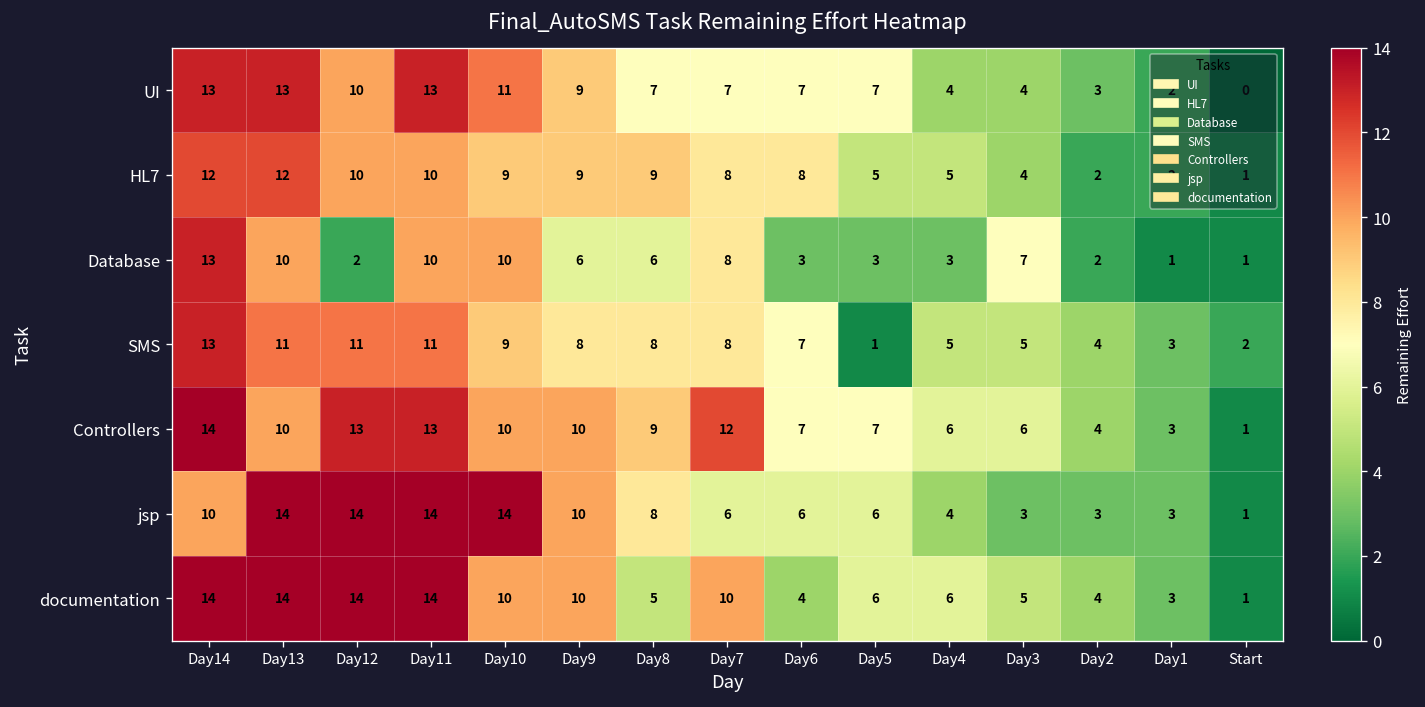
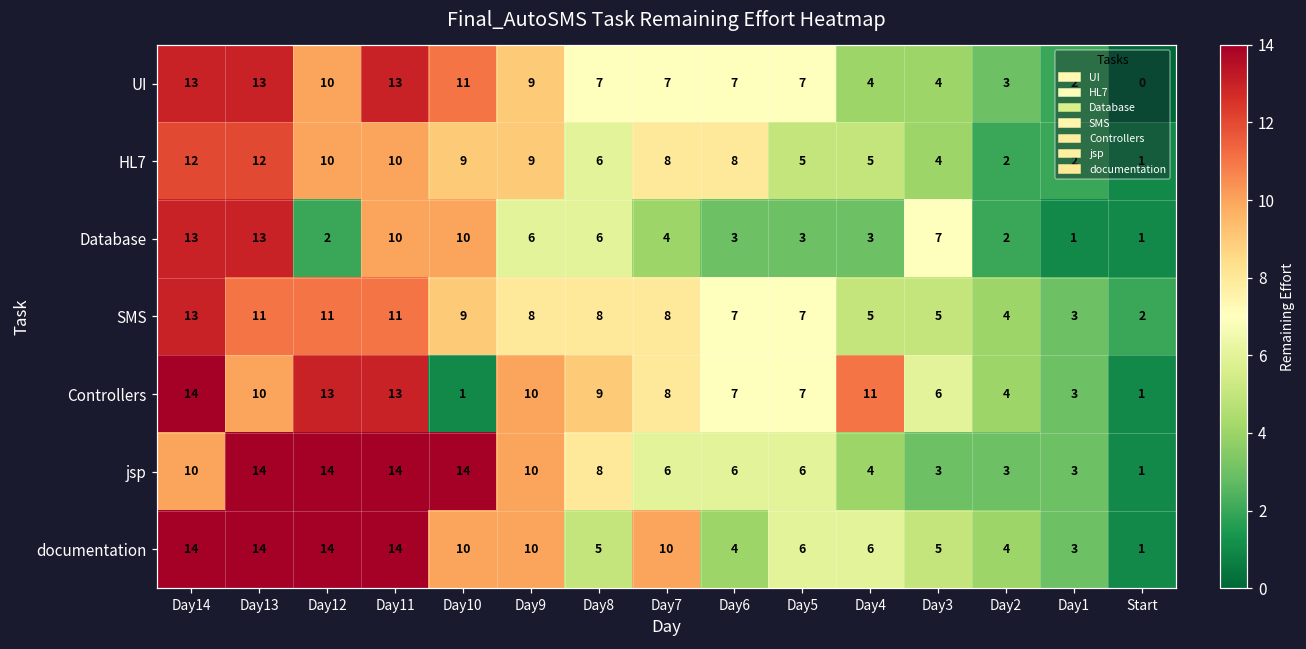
  {
    "UI": {
      "Day14": 13,
      "Day13": 13,
      "Day12": 10,
      "Day11": 13,
      "Day10": 11,
      "Day9": 9,
      "Day8": 7,
      "Day7": 7,
      "Day6": 7,
      "Day5": 7,
      "Day4": 4,
      "Day3": 4,
      "Day2": 3
    },
    "HL7": {
      "Day14": 12,
      "Day13": 12,
      "Day12": 10,
      "Day11": 10,
      "Day10": 9,
      "Day9": 9,
-     "Day8": 9,
+     "Day8": 6,
      "Day7": 8,
      "Day6": 8,
      "Day5": 5,
      "Day4": 5,
      "Day3": 4,
      "Day2": 2
    },
    "Database": {
      "Day14": 13,
-     "Day13": 10,
+     "Day13": 13,
      "Day12": 2,
      "Day11": 10,
      "Day10": 10,
      "Day9": 6,
      "Day8": 6,
-     "Day7": 8,
+     "Day7": 4,
      "Day6": 3,
      "Day5": 3,
      "Day4": 3,
      "Day3": 7,
      "Day2": 2,
      "Day1": 1,
      "Start": 1
    },
    "SMS": {
      "Day14": 13,
      "Day13": 11,
      "Day12": 11,
      "Day11": 11,
      "Day10": 9,
      "Day9": 8,
      "Day8": 8,
      "Day7": 8,
      "Day6": 7,
-     "Day5": 1,
+     "Day5": 7,
      "Day4": 5,
      "Day3": 5,
      "Day2": 4,
      "Day1": 3,
      "Start": 2
    },
    "Controllers": {
      "Day14": 14,
      "Day13": 10,
      "Day12": 13,
      "Day11": 13,
-     "Day10": 10,
+     "Day10": 1,
      "Day9": 10,
      "Day8": 9,
-     "Day7": 12,
+     "Day7": 8,
      "Day6": 7,
      "Day5": 7,
-     "Day4": 6,
+     "Day4": 11,
      "Day3": 6,
      "Day2": 4,
      "Day1": 3,
      "Start": 1
    },
    "jsp": {
      "Day14": 10,
      "Day13": 14,
      "Day12": 14,
      "Day11": 14,
      "Day10": 14,
      "Day9": 10,
      "Day8": 8,
      "Day7": 6,
      "Day6": 6,
      "Day5": 6,
      "Day4": 4,
      "Day3": 3,
      "Day2": 3,
      "Day1": 3,
      "Start": 1
    },
    "documentation": {
      "Day14": 14,
      "Day13": 14,
      "Day12": 14,
      "Day11": 14,
      "Day10": 10,
      "Day9": 10,
      "Day8": 5,
      "Day7": 10,
      "Day6": 4,
      "Day5": 6,
      "Day4": 6,
      "Day3": 5,
      "Day2": 4,
      "Day1": 3,
      "Start": 1
    }
  }
